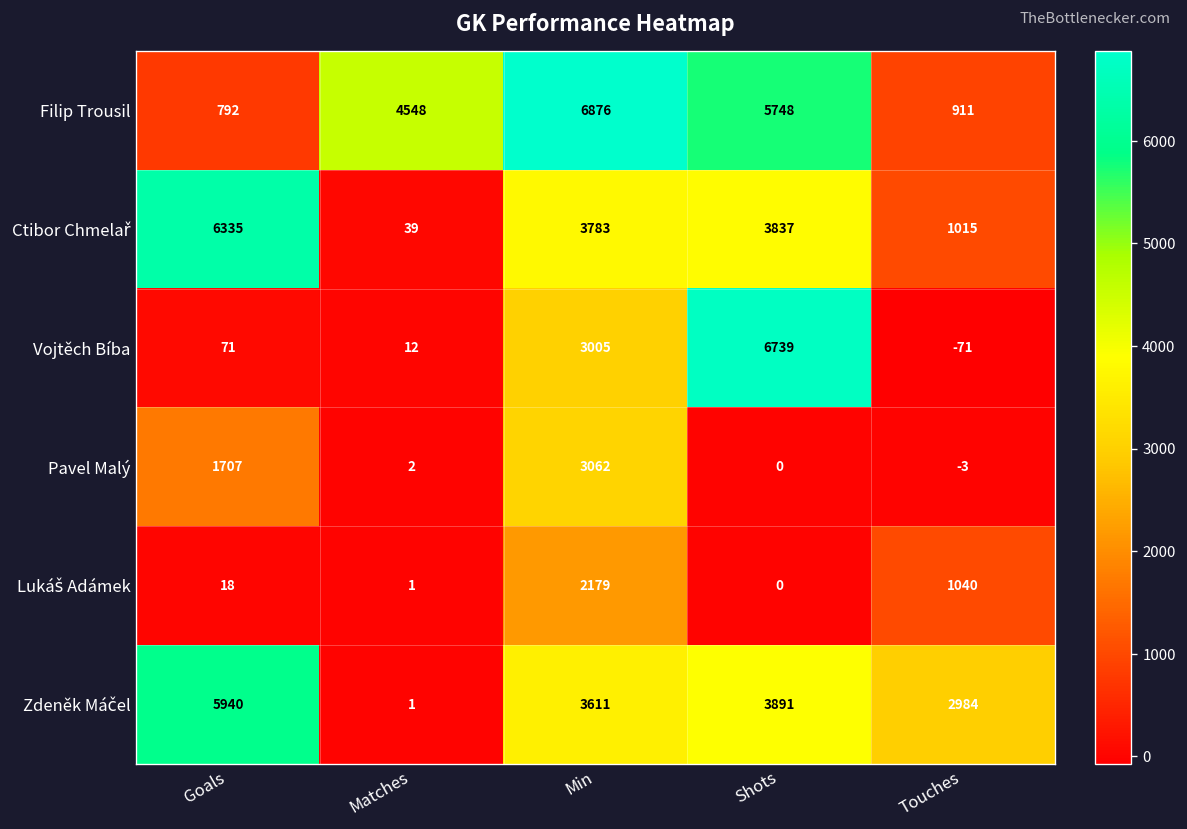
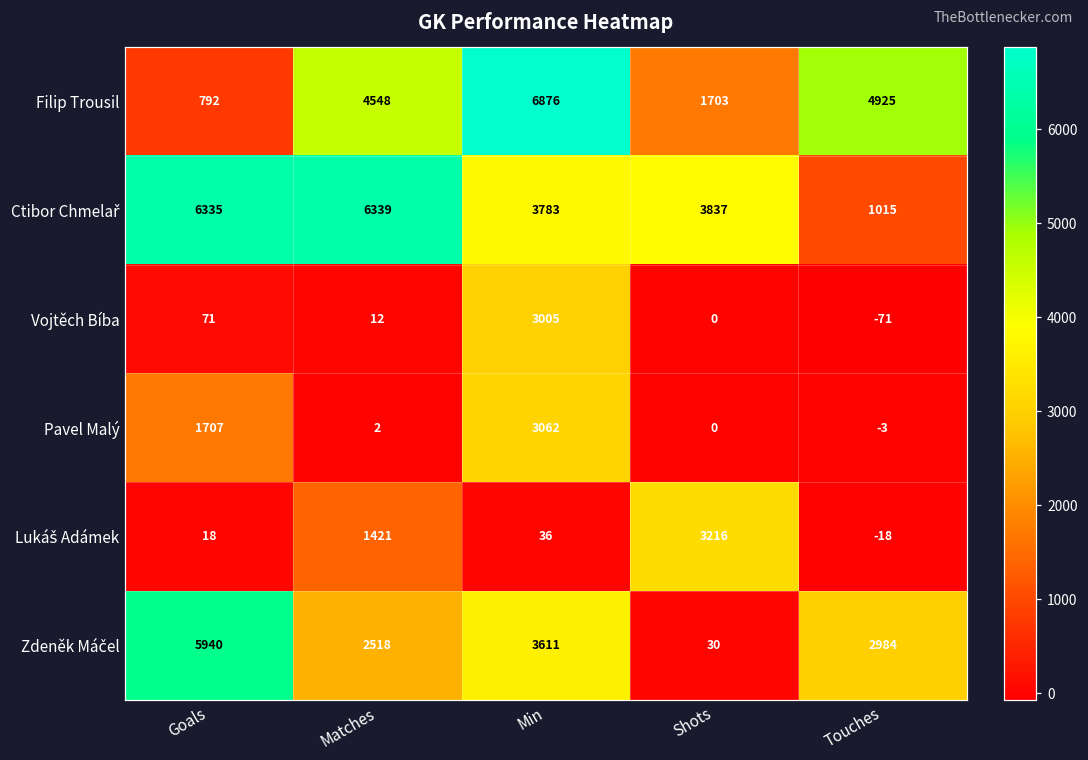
  {
    "Filip Trousil": {
      "Goals": 792,
      "Matches": 4548,
      "Min": 6876,
-     "Shots": 5748,
-     "Touches": 911
+     "Shots": 1703,
+     "Touches": 4925
    },
    "Ctibor Chmelař": {
      "Goals": 6335,
-     "Matches": 39,
+     "Matches": 6339,
      "Min": 3783,
      "Shots": 3837,
      "Touches": 1015
    },
    "Vojtěch Bíba": {
      "Goals": 71,
      "Matches": 12,
      "Min": 3005,
-     "Shots": 6739,
+     "Shots": 0,
      "Touches": -71
    },
    "Pavel Malý": {
      "Goals": 1707,
      "Matches": 2,
      "Min": 3062,
      "Shots": 0,
      "Touches": -3
    },
    "Lukáš Adámek": {
      "Goals": 18,
-     "Matches": 1,
-     "Min": 2179,
-     "Shots": 0,
-     "Touches": 1040
+     "Matches": 1421,
+     "Min": 36,
+     "Shots": 3216,
+     "Touches": -18
    },
    "Zdeněk Máčel": {
      "Goals": 5940,
-     "Matches": 1,
+     "Matches": 2518,
      "Min": 3611,
-     "Shots": 3891,
+     "Shots": 30,
      "Touches": 2984
    }
  }
